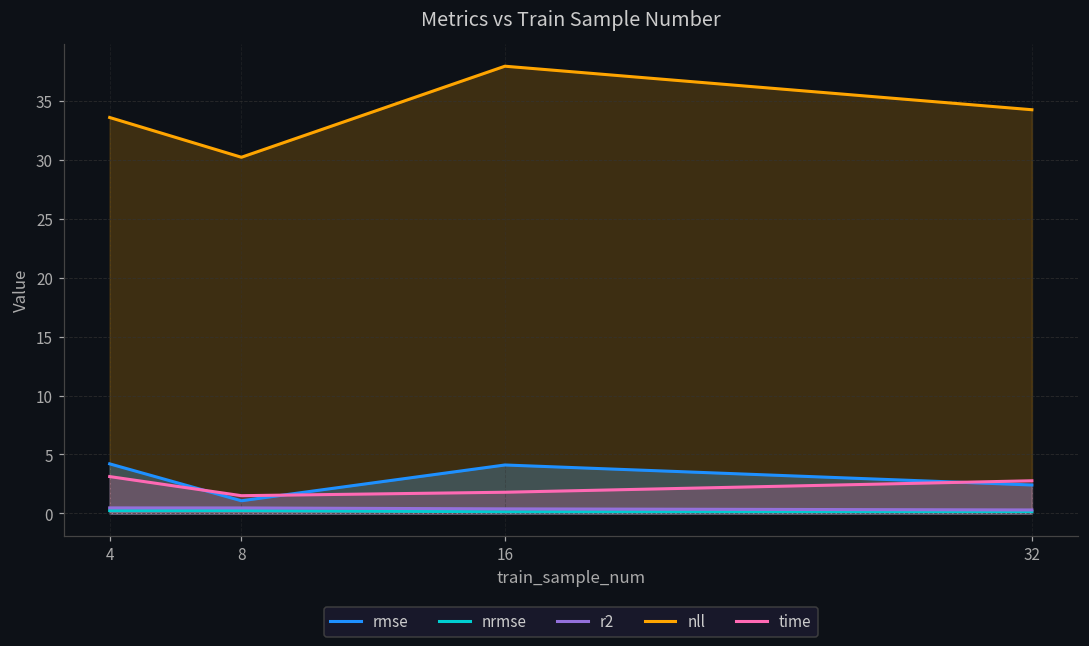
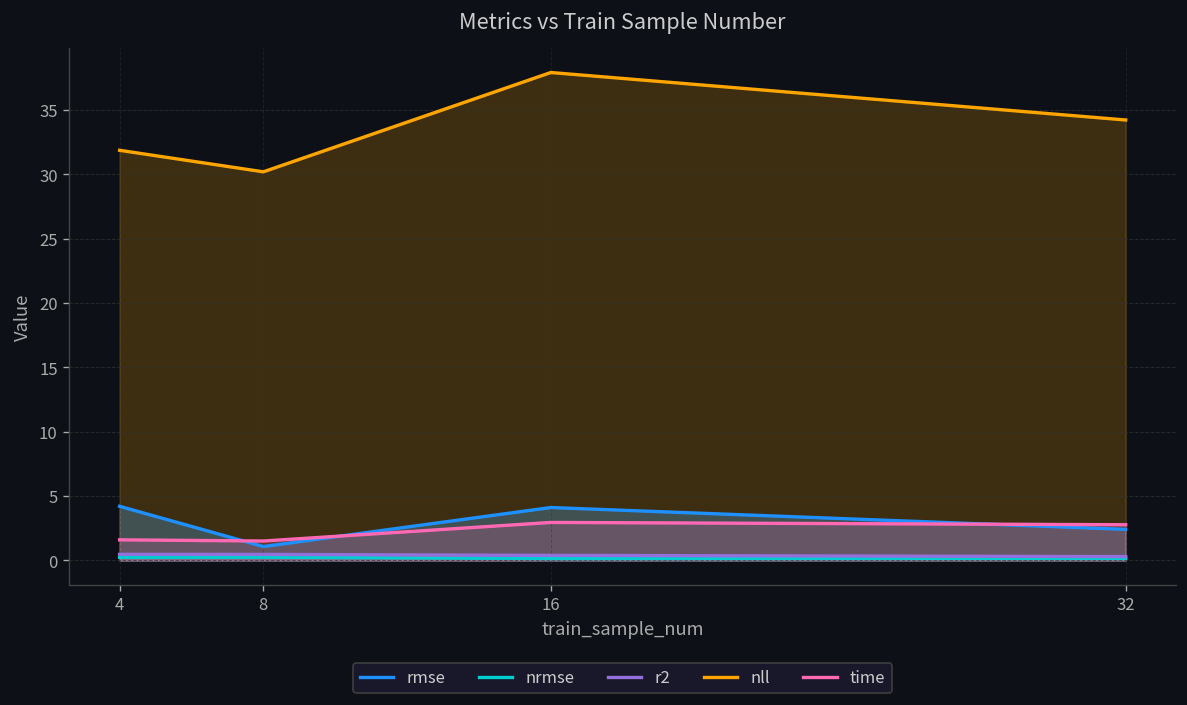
  {
    "rmse": {
      "4": 4.2,
      "8": 1.1,
      "16": 4.1,
      "32": 2.4
    },
    "nrmse": {
      "16": 0.1
    },
    "r2": {
      "16": 0.4
    },
    "nll": {
-     "4": 33.6,
+     "4": 31.9,
      "8": 30.2,
      "16": 37.9,
      "32": 34.2
    },
    "time": {
-     "4": 3.1,
+     "4": 1.6,
      "8": 1.5,
-     "16": 1.8,
+     "16": 2.9,
      "32": 2.8
    }
  }
